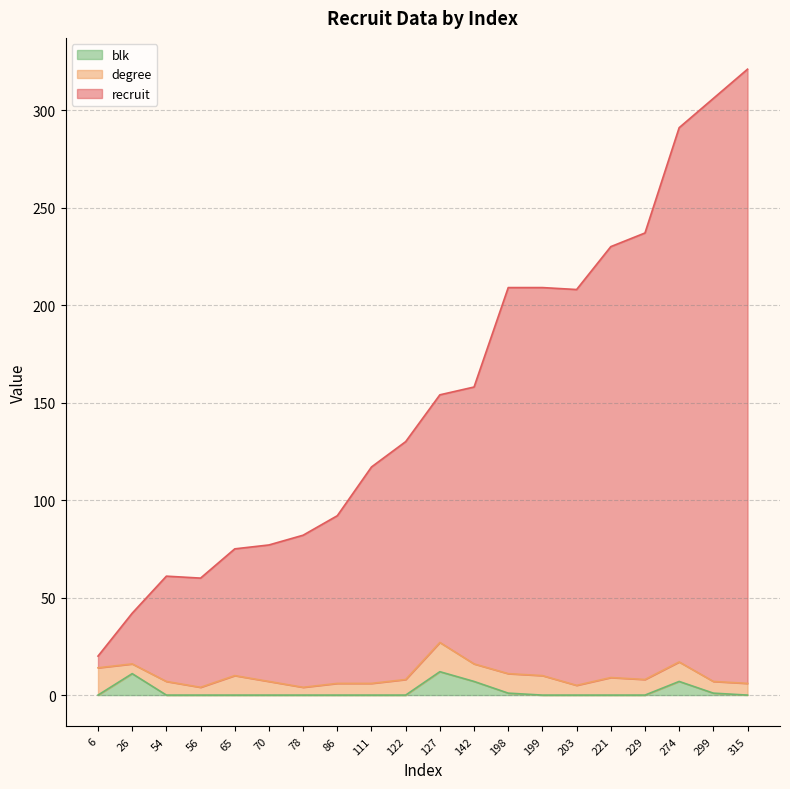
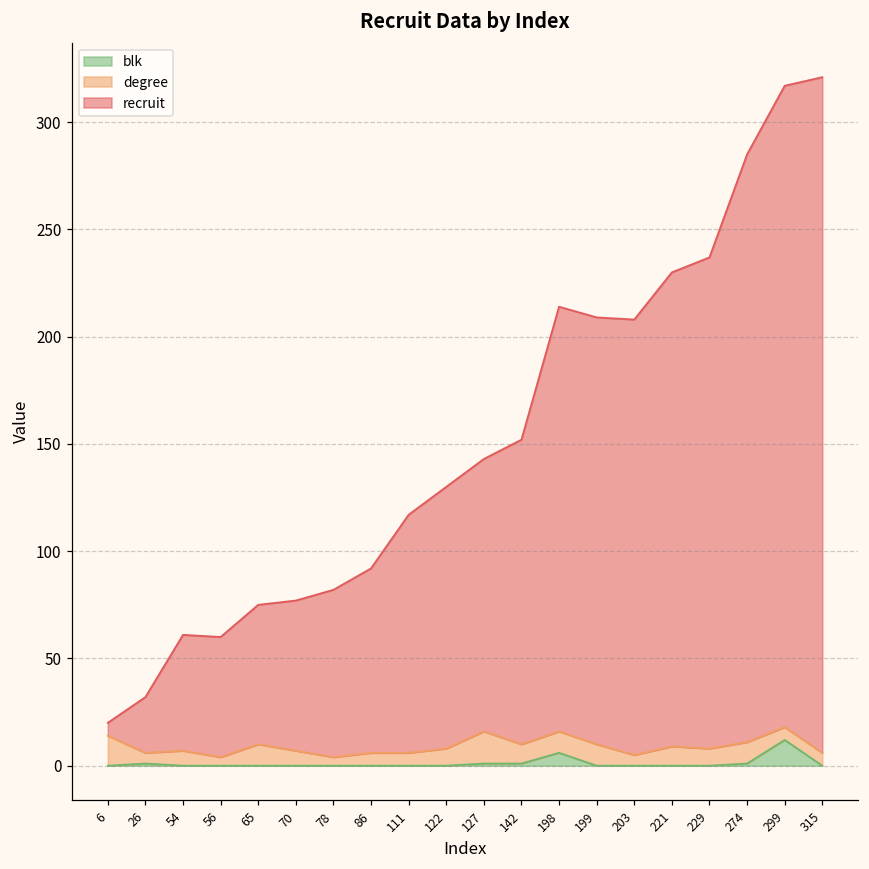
  {
    "blk": {
      "6": 0,
-     "26": 11,
+     "26": 1,
      "54": 0,
      "56": 0,
      "65": 0,
      "70": 0,
      "78": 0,
      "86": 0,
      "111": 0,
      "122": 0,
-     "127": 12,
-     "142": 7,
-     "198": 1,
+     "127": 1,
+     "142": 1,
+     "198": 6,
      "199": 0,
      "203": 0,
      "221": 0,
      "229": 0,
-     "274": 7,
-     "299": 1,
+     "274": 1,
+     "299": 12,
      "315": 0
    }
  }
